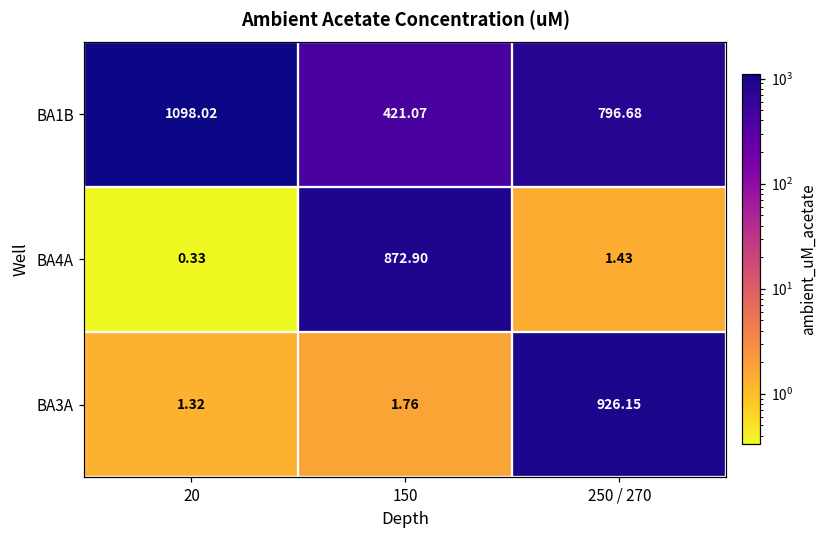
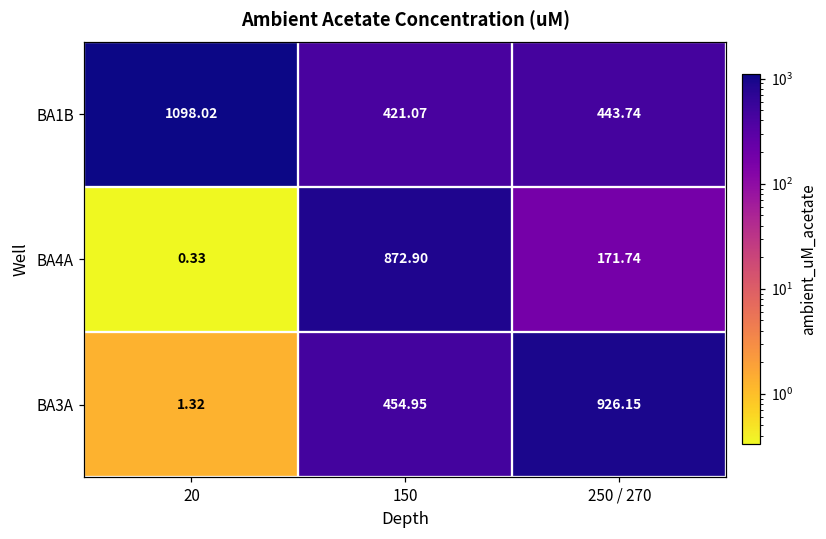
  {
    "BA1B": {
      "20": 1098.02,
      "150": 421.07,
-     "250 / 270": 796.68
+     "250 / 270": 443.74
    },
    "BA4A": {
      "20": 0.33,
      "150": 872.90,
-     "250 / 270": 1.43
+     "250 / 270": 171.74
    },
    "BA3A": {
      "20": 1.32,
-     "150": 1.76,
+     "150": 454.95,
      "250 / 270": 926.15
    }
  }
